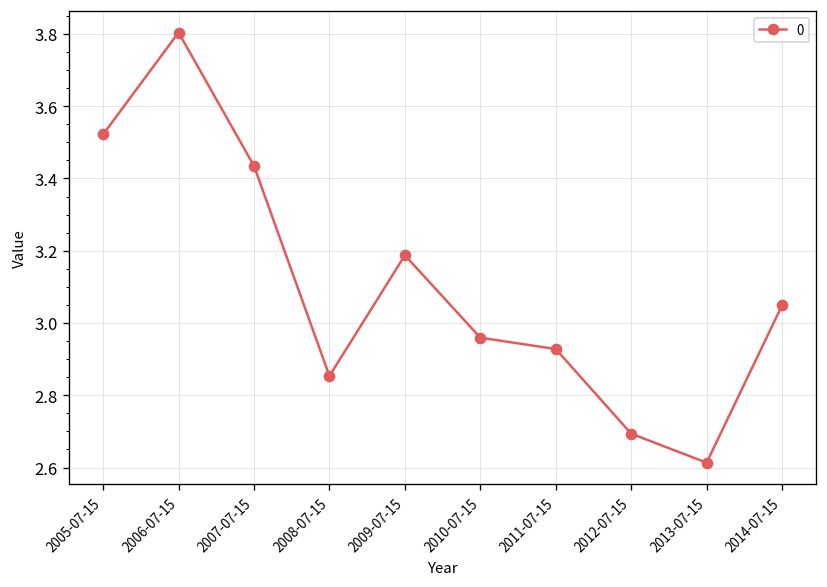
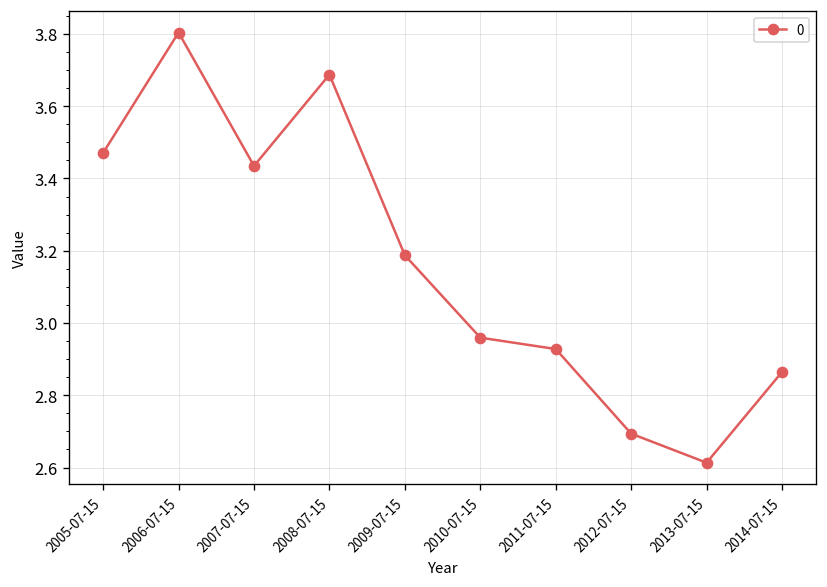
  {
-   "2005-07-15": 3.52,
+   "2005-07-15": 3.47,
    "2006-07-15": 3.80,
    "2007-07-15": 3.43,
-   "2008-07-15": 2.85,
+   "2008-07-15": 3.69,
    "2009-07-15": 3.19,
    "2010-07-15": 2.96,
    "2011-07-15": 2.93,
    "2012-07-15": 2.69,
    "2013-07-15": 2.61,
-   "2014-07-15": 3.05
+   "2014-07-15": 2.86
  }
